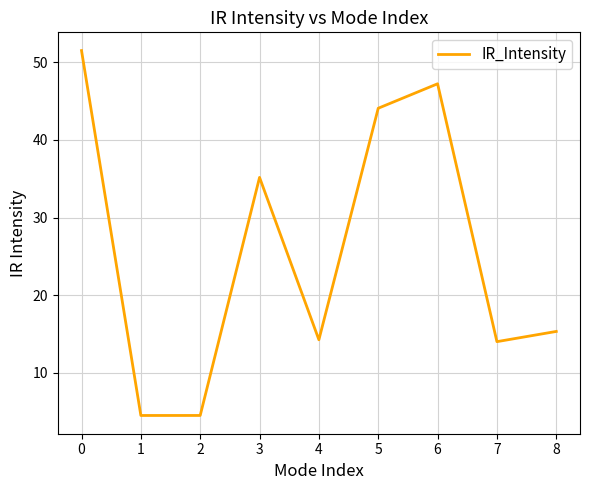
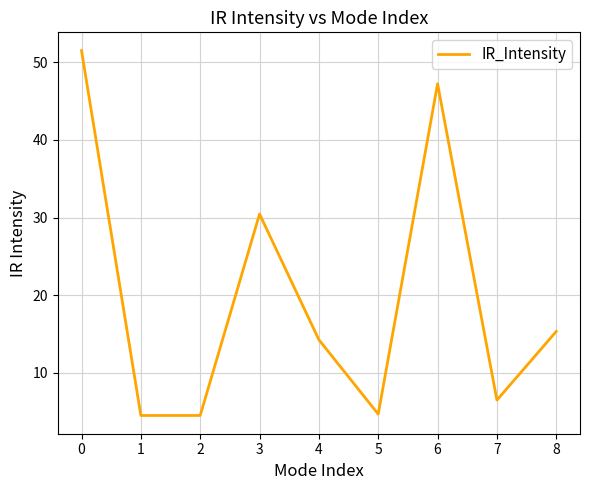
  {
    "0": 51,
    "1": 5,
    "2": 5,
-   "3": 35,
+   "3": 30,
    "4": 14,
-   "5": 44,
+   "5": 5,
    "6": 47,
-   "7": 14,
+   "7": 6,
    "8": 15
  }
